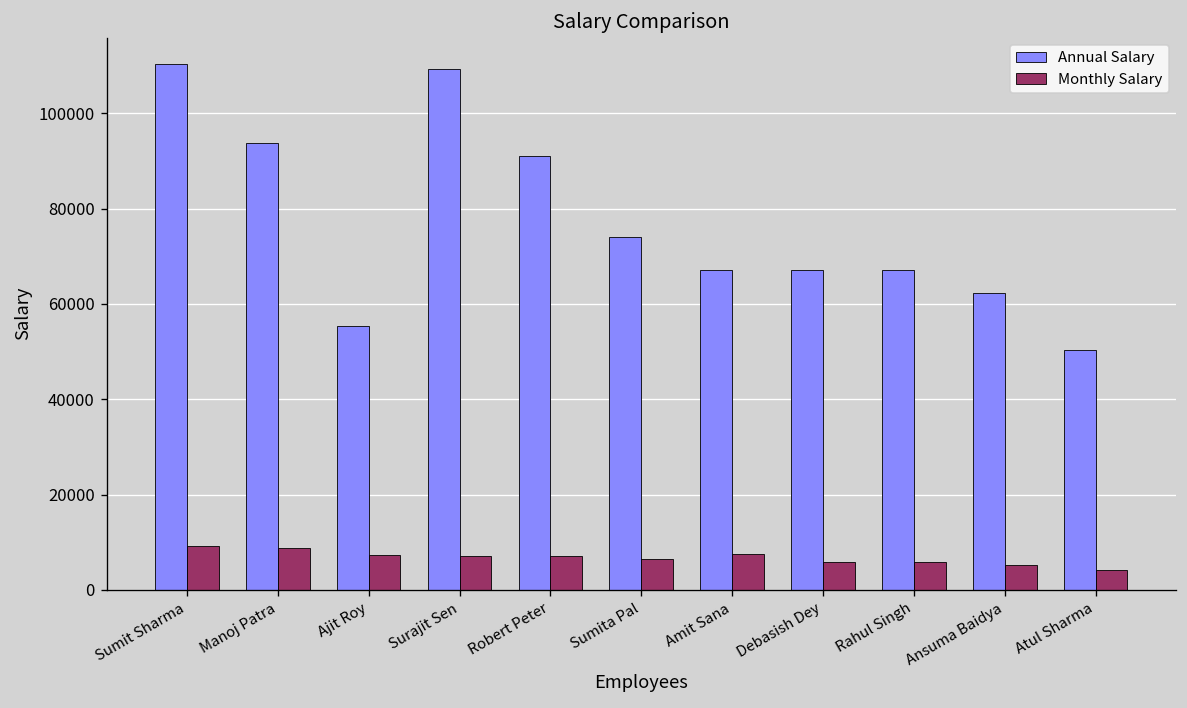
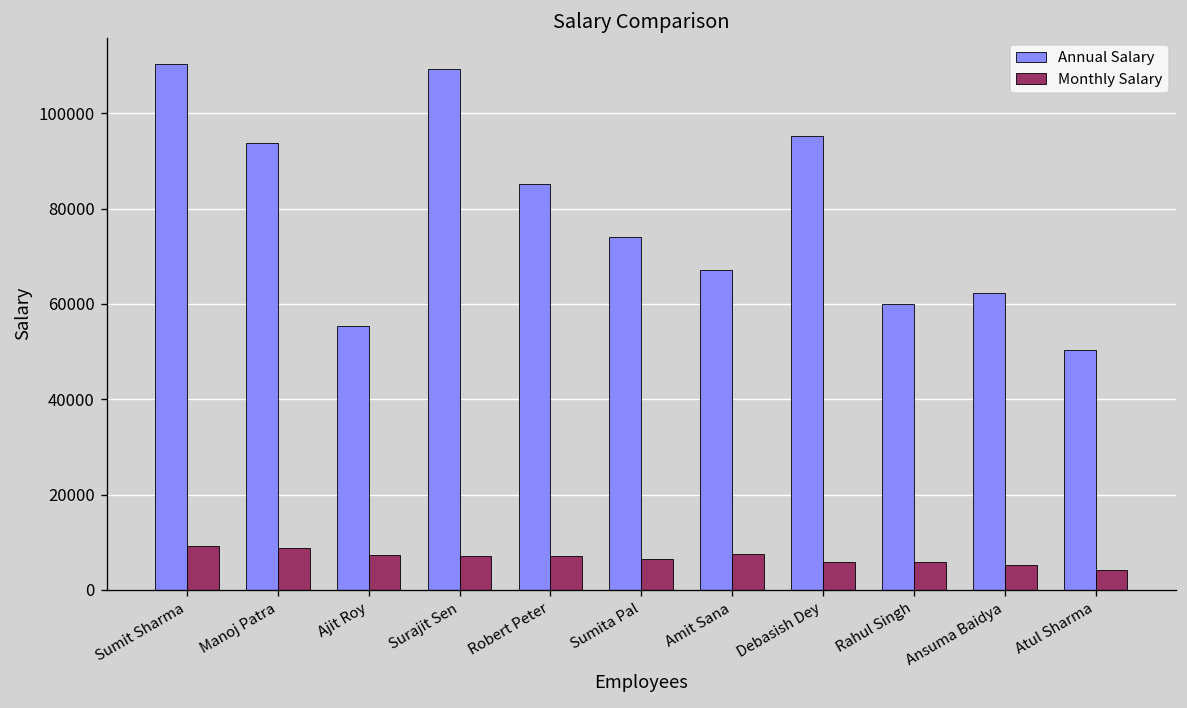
  {
    "Annual Salary": {
      "Sumit Sharma": 110000,
      "Manoj Patra": 94000,
      "Ajit Roy": 55000,
      "Surajit Sen": 109000,
-     "Robert Peter": 91000,
+     "Robert Peter": 85000,
      "Sumita Pal": 74000,
      "Amit Sana": 67000,
-     "Debasish Dey": 67000,
-     "Rahul Singh": 67000,
+     "Debasish Dey": 95000,
+     "Rahul Singh": 60000,
      "Ansuma Baidya": 62000,
      "Atul Sharma": 50000
    },
    "Monthly Salary": {
      "Sumit Sharma": 9000,
      "Manoj Patra": 9000,
      "Ajit Roy": 7000,
      "Surajit Sen": 7000,
      "Robert Peter": 7000,
      "Sumita Pal": 6000,
      "Amit Sana": 7000,
      "Debasish Dey": 6000,
      "Rahul Singh": 6000,
      "Ansuma Baidya": 5000,
      "Atul Sharma": 4000
    }
  }
